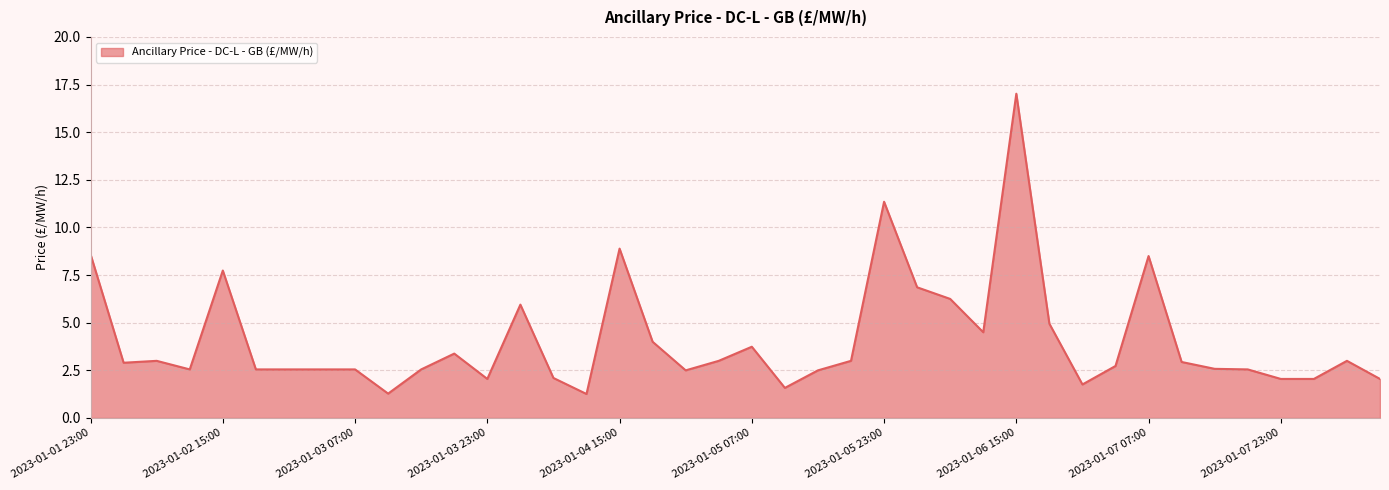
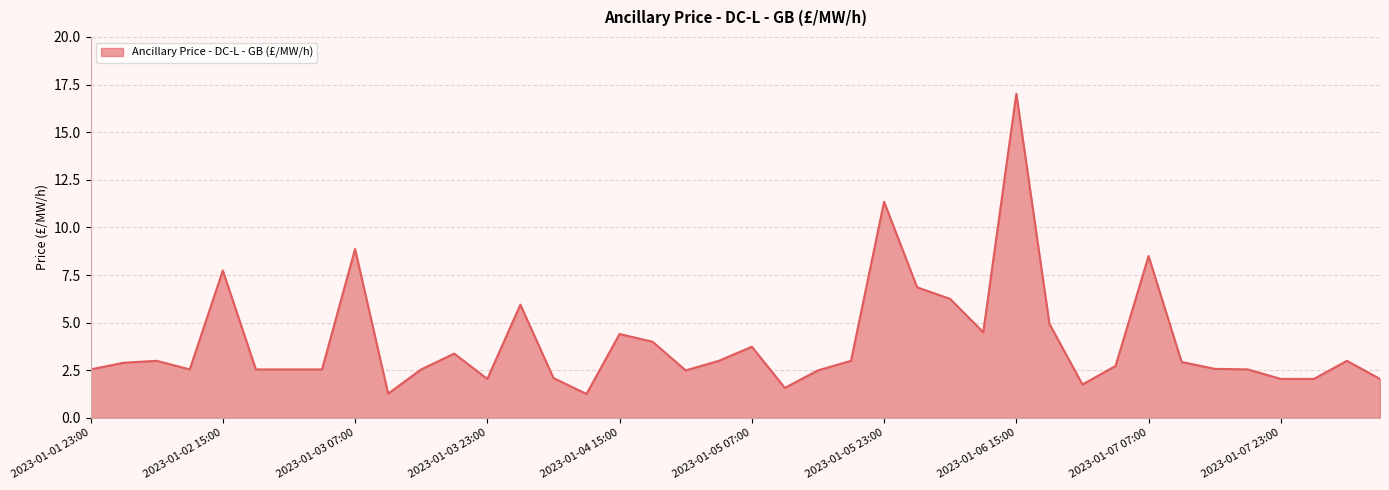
  {
-   "2023-01-01 23:00": 8.6,
+   "2023-01-01 23:00": 2.6,
    "2023-01-02 15:00": 7.7,
-   "2023-01-03 07:00": 2.6,
+   "2023-01-03 07:00": 8.9,
    "2023-01-03 23:00": 2.1,
-   "2023-01-04 15:00": 8.9,
+   "2023-01-04 15:00": 4.4,
    "2023-01-05 07:00": 3.7,
    "2023-01-05 23:00": 11.4,
    "2023-01-06 15:00": 17.0,
    "2023-01-07 07:00": 8.5,
    "2023-01-07 23:00": 2.1
  }
